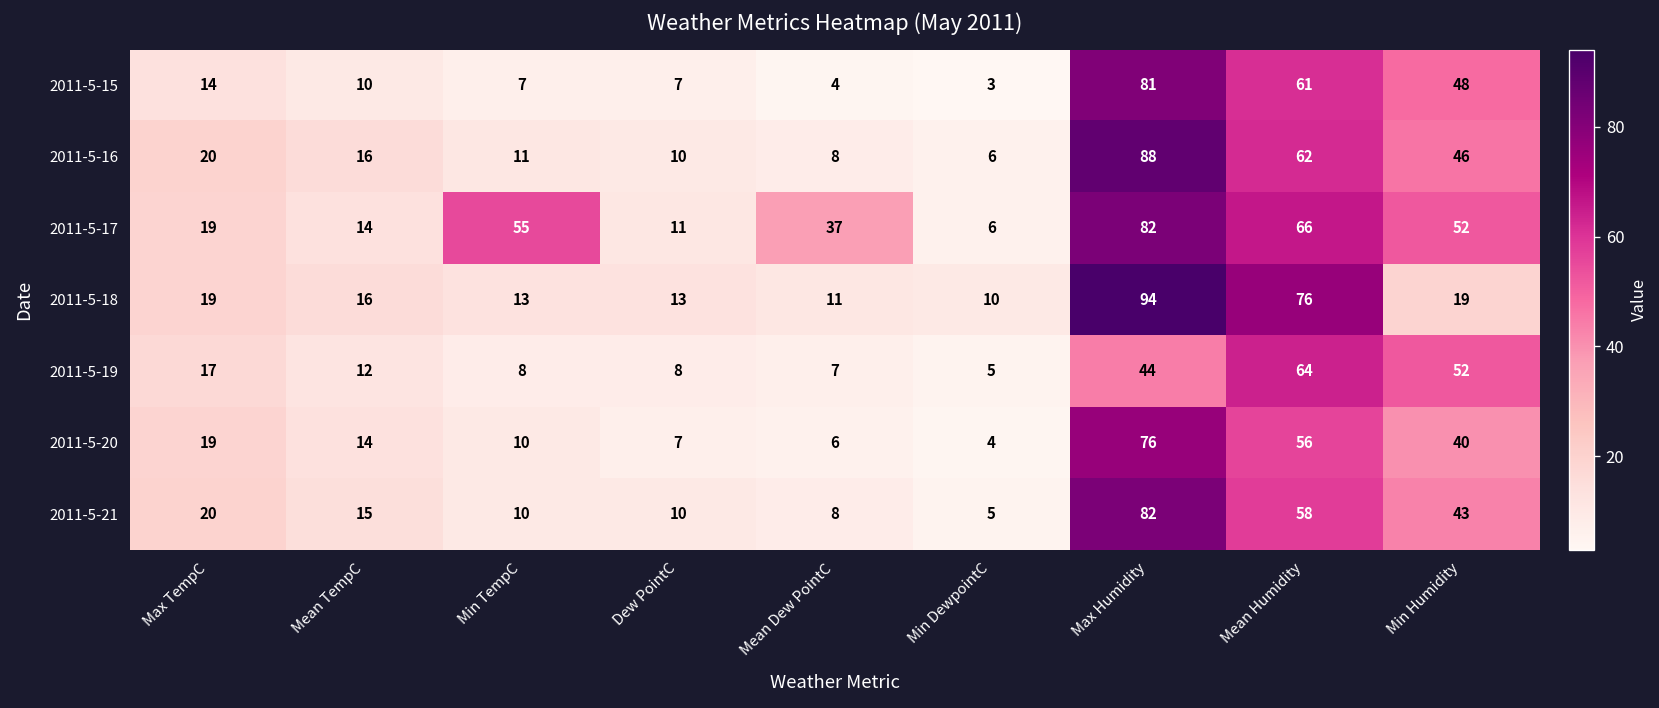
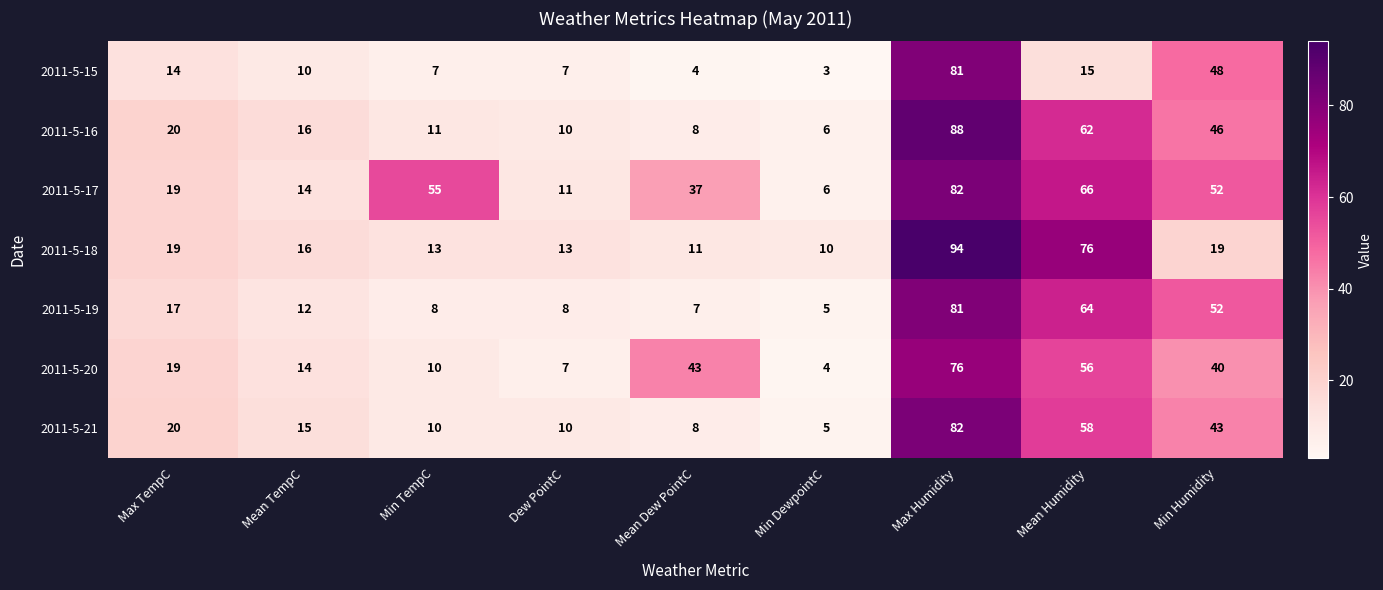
  {
    "2011-5-15": {
      "Max TempC": 14,
      "Mean TempC": 10,
      "Min TempC": 7,
      "Dew PointC": 7,
      "Mean Dew PointC": 4,
      "Min DewpointC": 3,
      "Max Humidity": 81,
-     "Mean Humidity": 61,
+     "Mean Humidity": 15,
      "Min Humidity": 48
    },
    "2011-5-16": {
      "Max TempC": 20,
      "Mean TempC": 16,
      "Min TempC": 11,
      "Dew PointC": 10,
      "Mean Dew PointC": 8,
      "Min DewpointC": 6,
      "Max Humidity": 88,
      "Mean Humidity": 62,
      "Min Humidity": 46
    },
    "2011-5-17": {
      "Max TempC": 19,
      "Mean TempC": 14,
      "Min TempC": 55,
      "Dew PointC": 11,
      "Mean Dew PointC": 37,
      "Min DewpointC": 6,
      "Max Humidity": 82,
      "Mean Humidity": 66,
      "Min Humidity": 52
    },
    "2011-5-18": {
      "Max TempC": 19,
      "Mean TempC": 16,
      "Min TempC": 13,
      "Dew PointC": 13,
      "Mean Dew PointC": 11,
      "Min DewpointC": 10,
      "Max Humidity": 94,
      "Mean Humidity": 76,
      "Min Humidity": 19
    },
    "2011-5-19": {
      "Max TempC": 17,
      "Mean TempC": 12,
      "Min TempC": 8,
      "Dew PointC": 8,
      "Mean Dew PointC": 7,
      "Min DewpointC": 5,
-     "Max Humidity": 44,
+     "Max Humidity": 81,
      "Mean Humidity": 64,
      "Min Humidity": 52
    },
    "2011-5-20": {
      "Max TempC": 19,
      "Mean TempC": 14,
      "Min TempC": 10,
      "Dew PointC": 7,
-     "Mean Dew PointC": 6,
+     "Mean Dew PointC": 43,
      "Min DewpointC": 4,
      "Max Humidity": 76,
      "Mean Humidity": 56,
      "Min Humidity": 40
    },
    "2011-5-21": {
      "Max TempC": 20,
      "Mean TempC": 15,
      "Min TempC": 10,
      "Dew PointC": 10,
      "Mean Dew PointC": 8,
      "Min DewpointC": 5,
      "Max Humidity": 82,
      "Mean Humidity": 58,
      "Min Humidity": 43
    }
  }
